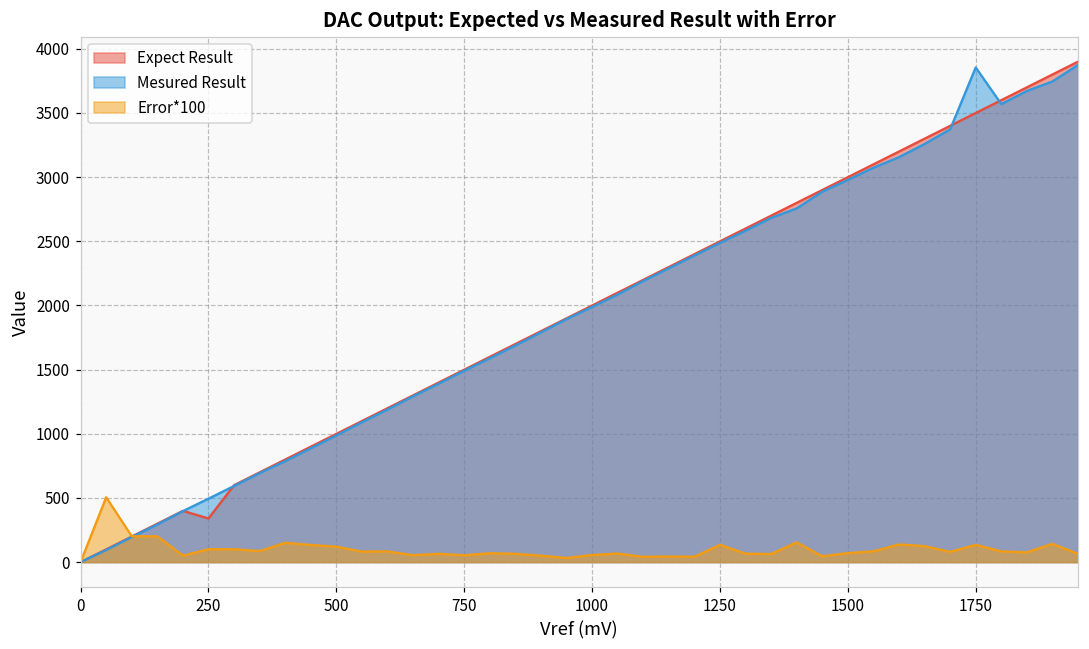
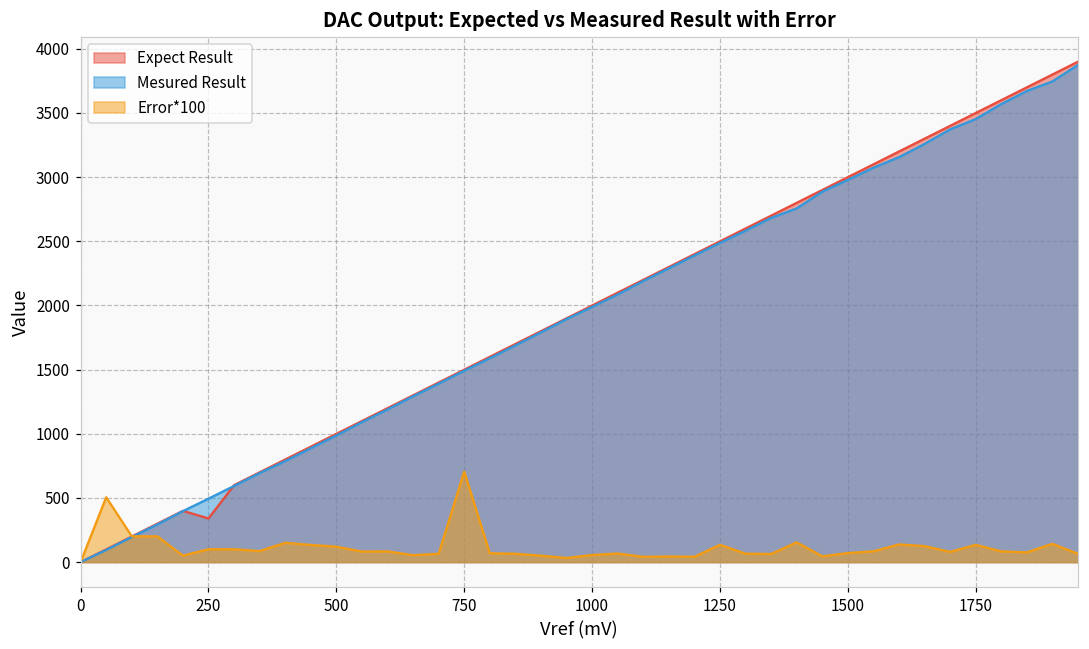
  {
    "Expect Result": {
      "250": 340,
      "1750": 3500
    },
    "Mesured Result": {
      "250": 490,
-     "1750": 3850
+     "1750": 3450
    },
    "Error*100": {
      "250": 100,
      "500": 120,
-     "750": 50,
+     "750": 700,
      "1000": 60,
      "1250": 130,
      "1500": 70,
      "1750": 130
    }
  }
